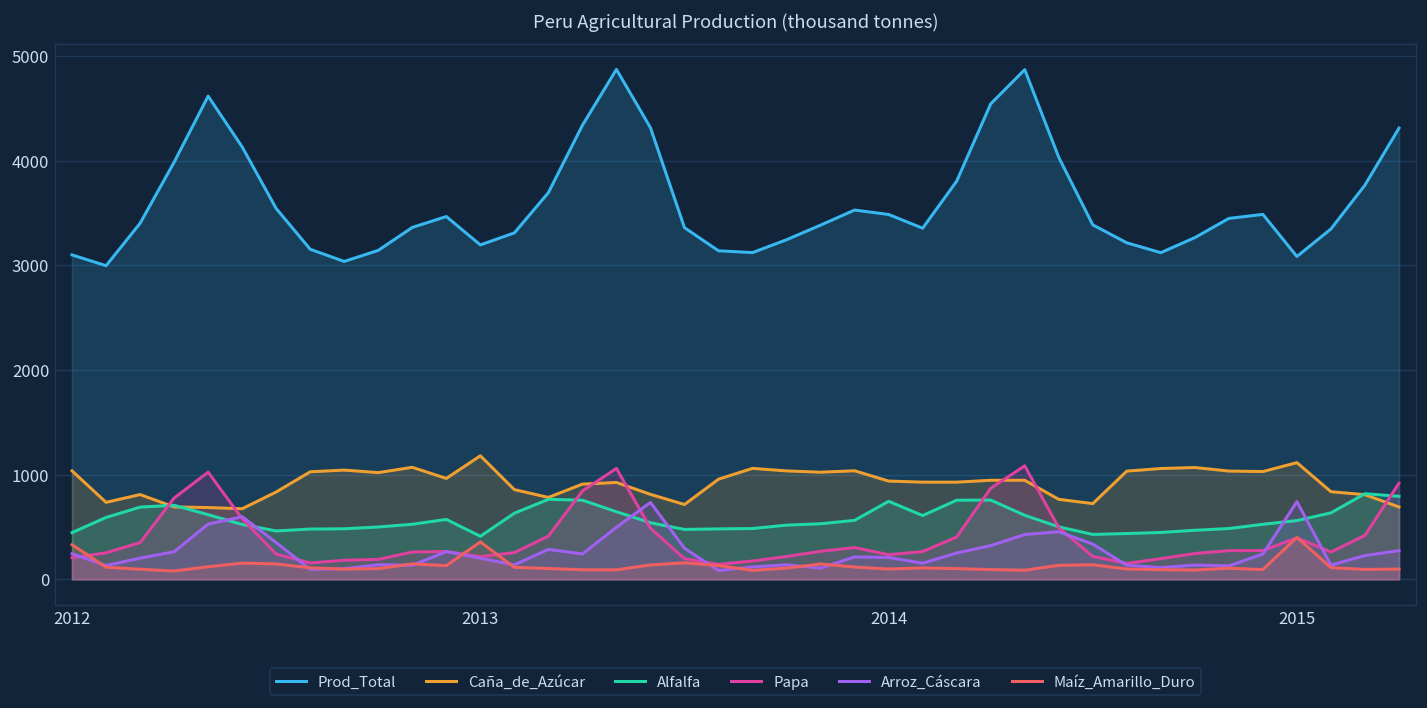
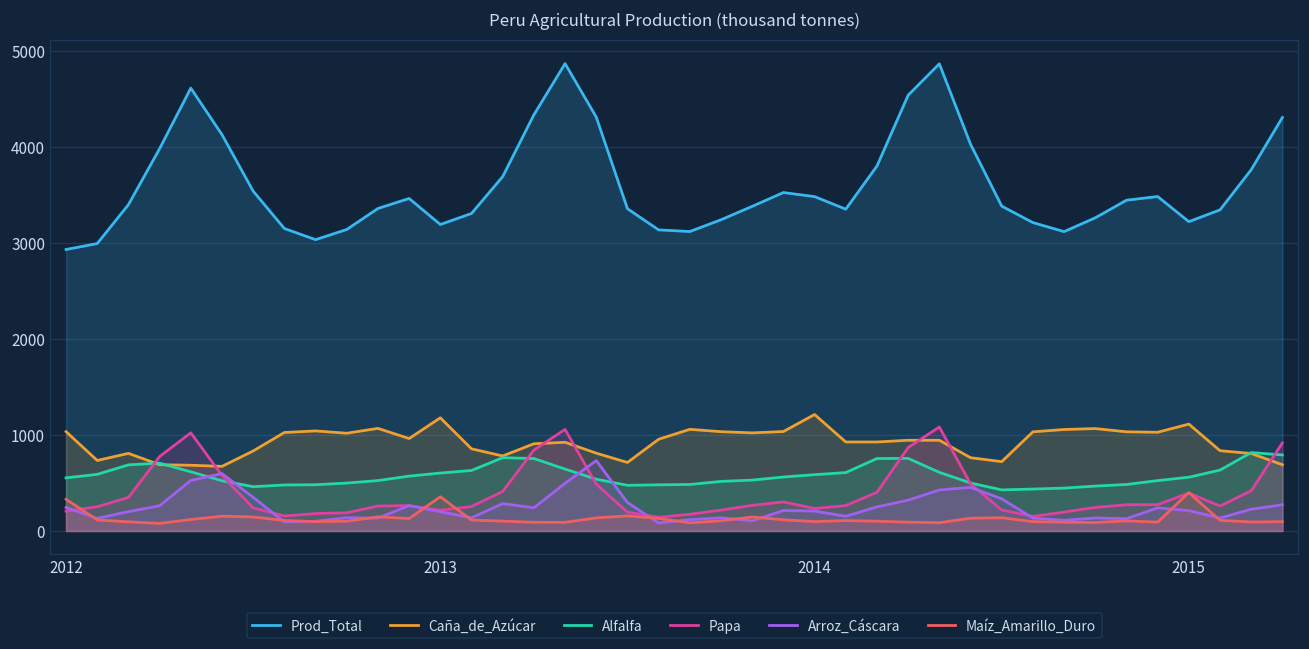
  {
    "Prod_Total": {
-     "2012": 3100,
+     "2012": 2900,
      "2013": 3200,
      "2014": 3500,
-     "2015": 3100
+     "2015": 3200
    },
    "Caña_de_Azúcar": {
      "2012": 1000,
      "2013": 1200,
-     "2014": 900,
+     "2014": 1200,
      "2015": 1100
    },
    "Alfalfa": {
-     "2012": 400,
-     "2013": 400,
-     "2014": 700,
+     "2012": 600,
+     "2013": 600,
+     "2014": 600,
      "2015": 600
    },
    "Papa": {
      "2012": 200
    },
    "Arroz_Cáscara": {
      "2012": 200,
-     "2015": 700
+     "2015": 200
    },
    "Maíz_Amarillo_Duro": {
      "2012": 300,
      "2013": 400,
      "2014": 100
    }
  }
